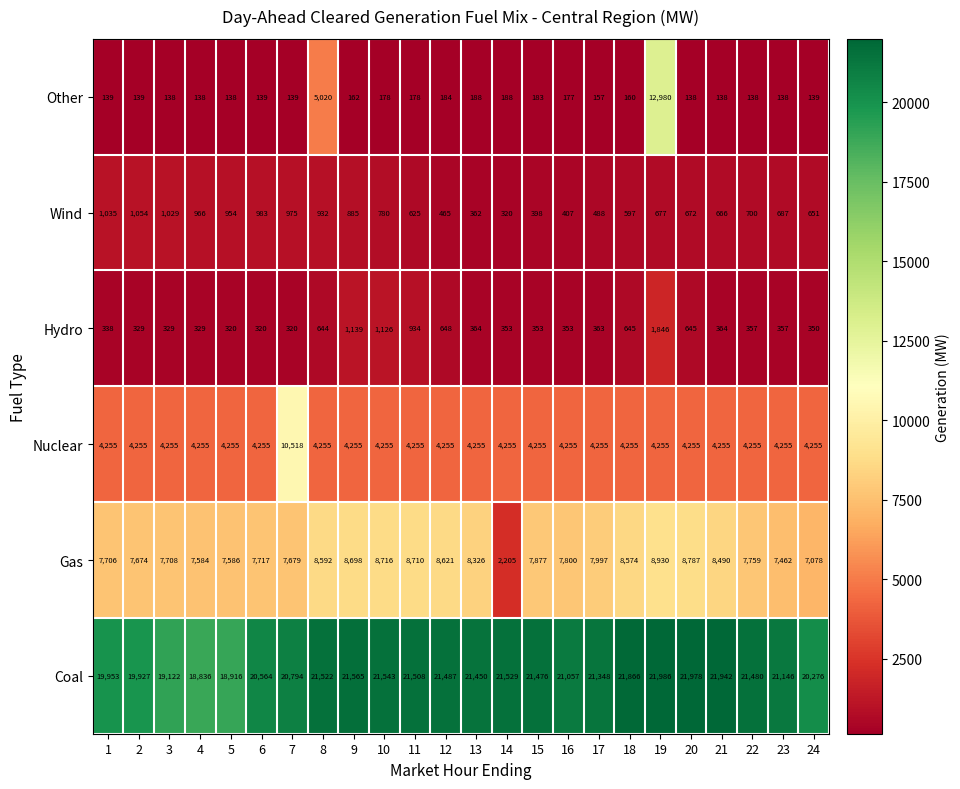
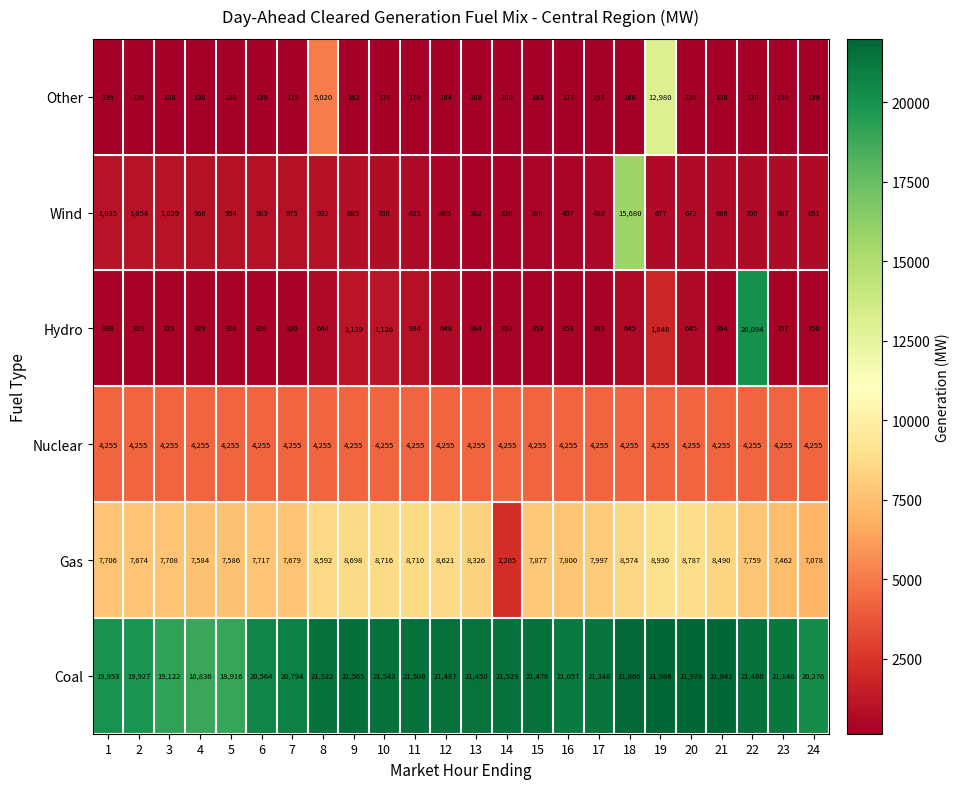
  {
    "Other": {
      "1": "139",
      "2": "139",
      "3": "138",
      "4": "138",
      "5": "138",
      "6": "139",
      "7": "139",
      "8": "5,020",
      "9": "162",
      "10": "178",
      "11": "178",
      "12": "184",
      "13": "188",
      "14": "188",
      "15": "183",
      "16": "177",
      "17": "157",
      "18": "160",
      "19": "12,980",
      "20": "138",
      "21": "138",
      "22": "138",
      "23": "138",
      "24": "139"
    },
    "Wind": {
      "1": "1,035",
      "2": "1,054",
      "3": "1,029",
      "4": "966",
      "5": "954",
      "6": "983",
      "7": "975",
      "8": "932",
      "9": "885",
      "10": "780",
      "11": "625",
      "12": "465",
      "13": "362",
      "14": "320",
      "15": "398",
      "16": "407",
      "17": "488",
-     "18": "597",
+     "18": "15,680",
      "19": "677",
      "20": "672",
      "21": "666",
      "22": "700",
      "23": "687",
      "24": "651"
    },
    "Hydro": {
      "1": "338",
      "2": "329",
      "3": "329",
      "4": "329",
      "5": "320",
      "6": "320",
      "7": "320",
      "8": "644",
      "9": "1,139",
      "10": "1,126",
      "11": "934",
      "12": "648",
      "13": "364",
      "14": "353",
      "15": "353",
      "16": "353",
      "17": "363",
      "18": "645",
      "19": "1,846",
      "20": "645",
      "21": "364",
-     "22": "357",
+     "22": "20,094",
      "23": "357",
      "24": "350"
    },
    "Nuclear": {
      "1": "4,255",
      "2": "4,255",
      "3": "4,255",
      "4": "4,255",
      "5": "4,255",
      "6": "4,255",
-     "7": "10,518",
+     "7": "4,255",
      "8": "4,255",
      "9": "4,255",
      "10": "4,255",
      "11": "4,255",
      "12": "4,255",
      "13": "4,255",
      "14": "4,255",
      "15": "4,255",
      "16": "4,255",
      "17": "4,255",
      "18": "4,255",
      "19": "4,255",
      "20": "4,255",
      "21": "4,255",
      "22": "4,255",
      "23": "4,255",
      "24": "4,255"
    },
    "Gas": {
      "1": "7,706",
      "2": "7,674",
      "3": "7,708",
      "4": "7,584",
      "5": "7,586",
      "6": "7,717",
      "7": "7,679",
      "8": "8,592",
      "9": "8,698",
      "10": "8,716",
      "11": "8,710",
      "12": "8,621",
      "13": "8,326",
      "14": "2,205",
      "15": "7,877",
      "16": "7,800",
      "17": "7,997",
      "18": "8,574",
      "19": "8,930",
      "20": "8,787",
      "21": "8,490",
      "22": "7,759",
      "23": "7,462",
      "24": "7,078"
    },
    "Coal": {
      "1": "19,953",
      "2": "19,927",
      "3": "19,122",
      "4": "18,836",
      "5": "18,916",
      "6": "20,564",
      "7": "20,794",
      "8": "21,522",
      "9": "21,565",
      "10": "21,543",
      "11": "21,508",
      "12": "21,487",
      "13": "21,450",
      "14": "21,529",
      "15": "21,476",
      "16": "21,057",
      "17": "21,348",
      "18": "21,866",
      "19": "21,986",
      "20": "21,978",
      "21": "21,942",
      "22": "21,480",
      "23": "21,146",
      "24": "20,276"
    }
  }
